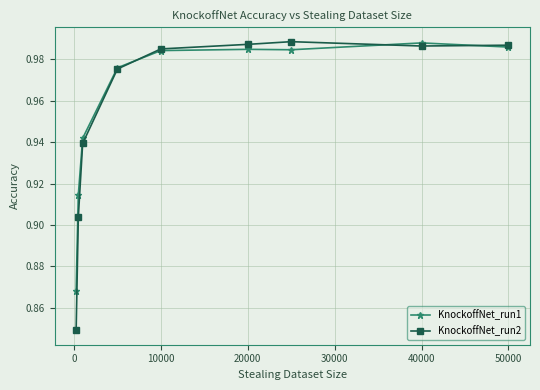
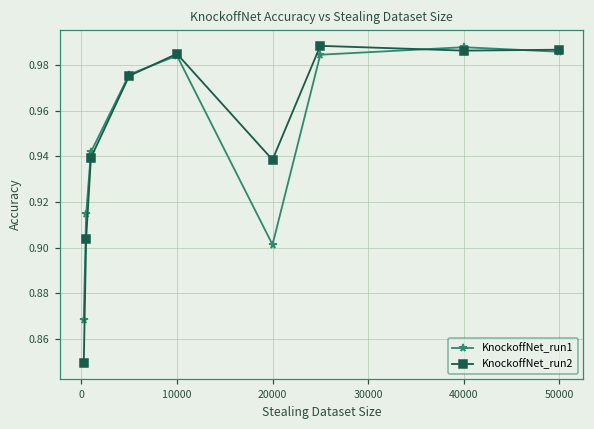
  {
    "KnockoffNet_run1": {
-     "20000": 0.985,
+     "20000": 0.901,
      "40000": 0.988
    },
    "KnockoffNet_run2": {
-     "20000": 0.987,
+     "20000": 0.939,
      "40000": 0.986
    }
  }
